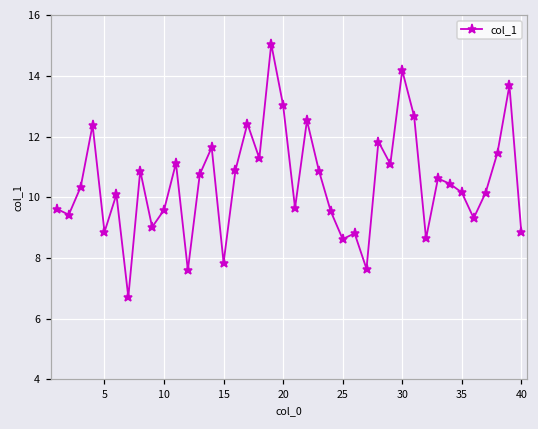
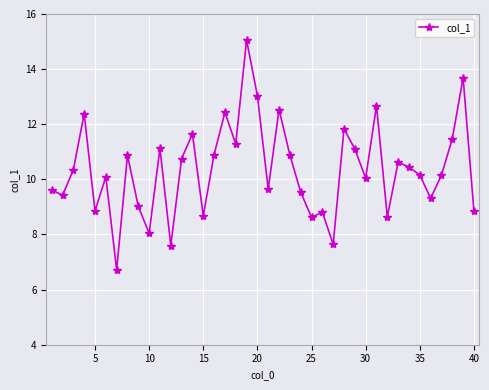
  {
    "5": 8.9,
-   "10": 9.6,
-   "15": 7.8,
+   "10": 8.0,
+   "15": 8.7,
    "20": 13.0,
    "25": 8.6,
-   "30": 14.2,
+   "30": 10.0,
    "35": 10.2,
    "40": 8.8
  }
